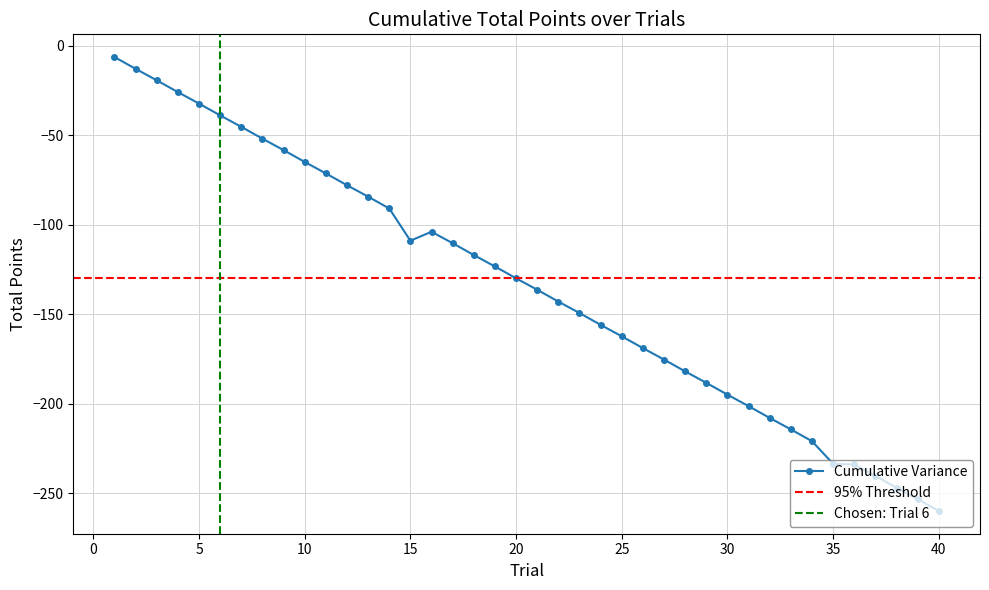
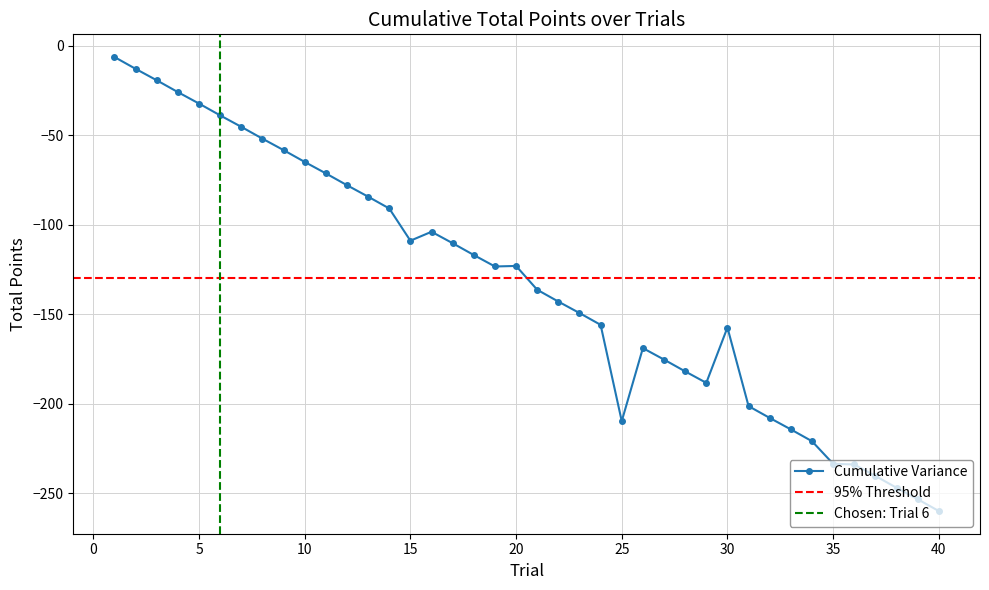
  {
    "5": -32,
    "10": -65,
    "15": -109,
-   "20": -130,
-   "25": -162,
-   "30": -195
+   "20": -123,
+   "25": -210,
+   "30": -158
  }
